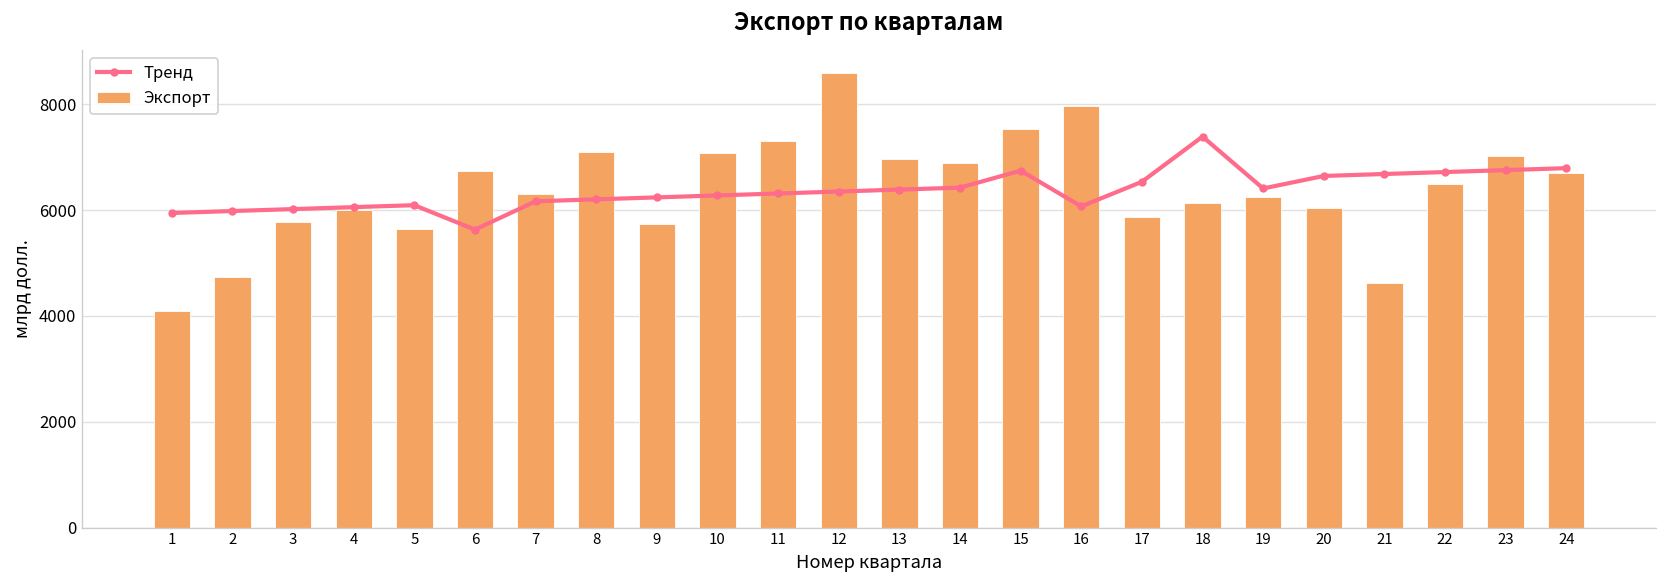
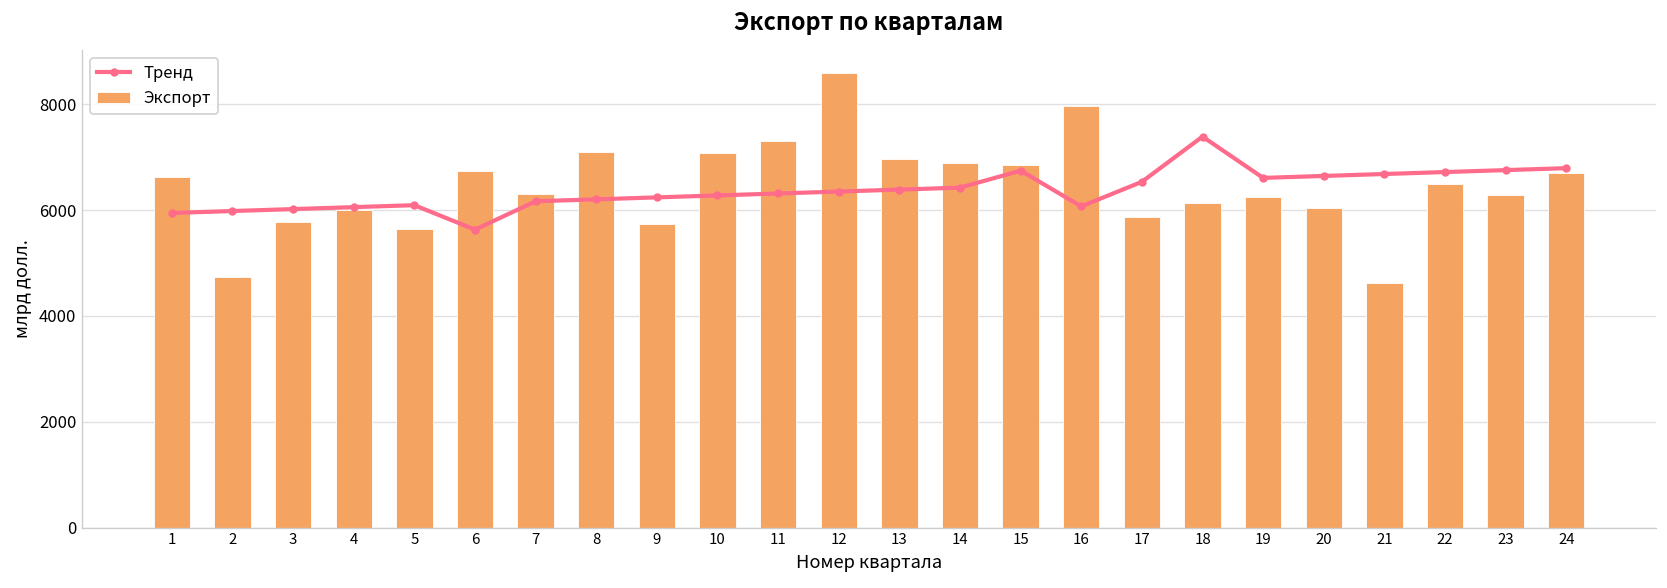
  {
    "Экспорт": {
-     "1": 4100,
+     "1": 6600,
      "2": 4700,
      "3": 5800,
      "4": 6000,
      "5": 5600,
      "6": 6700,
      "7": 6300,
      "8": 7100,
      "9": 5700,
      "10": 7100,
      "11": 7300,
      "12": 8600,
      "13": 7000,
      "14": 6900,
-     "15": 7500,
+     "15": 6900,
      "16": 8000,
      "17": 5900,
      "18": 6100,
      "19": 6200,
      "20": 6000,
      "21": 4600,
      "22": 6500,
-     "23": 7000,
+     "23": 6300,
      "24": 6700
    },
    "Тренд": {
      "1": 5900,
      "2": 6000,
      "3": 6000,
      "4": 6100,
      "5": 6100,
      "6": 5600,
      "7": 6200,
      "8": 6200,
      "9": 6200,
      "10": 6300,
      "11": 6300,
      "12": 6400,
      "13": 6400,
      "14": 6400,
      "15": 6700,
      "16": 6100,
      "17": 6500,
      "18": 7400,
-     "19": 6400,
+     "19": 6600,
      "20": 6600,
      "21": 6700,
      "22": 6700,
      "23": 6800,
      "24": 6800
    }
  }
